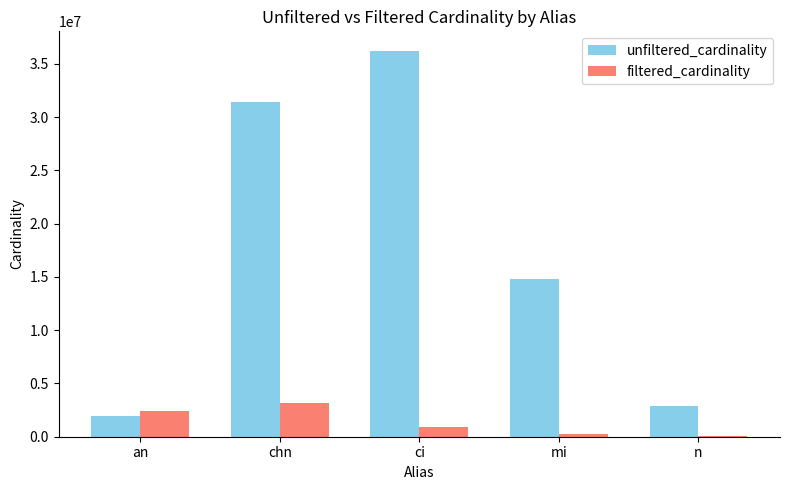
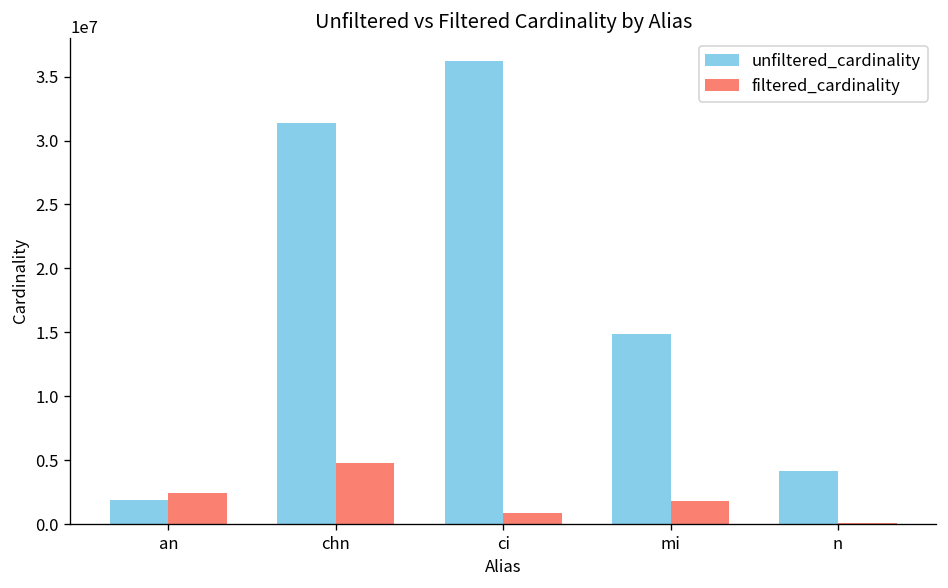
  {
    "unfiltered_cardinality": {
      "an": 1900000,
      "chn": 31400000,
      "ci": 36200000,
      "mi": 14800000,
-     "n": 2900000
+     "n": 4200000
    },
    "filtered_cardinality": {
      "an": 2400000,
-     "chn": 3100000,
+     "chn": 4800000,
      "ci": 900000,
-     "mi": 300000
+     "mi": 1800000
    }
  }
